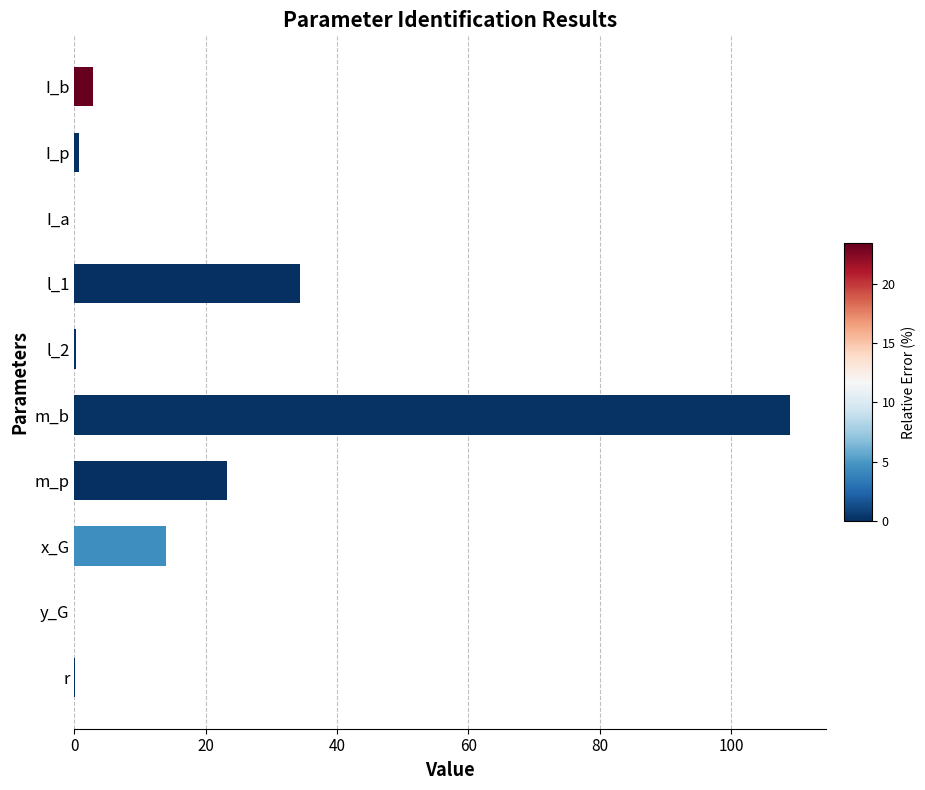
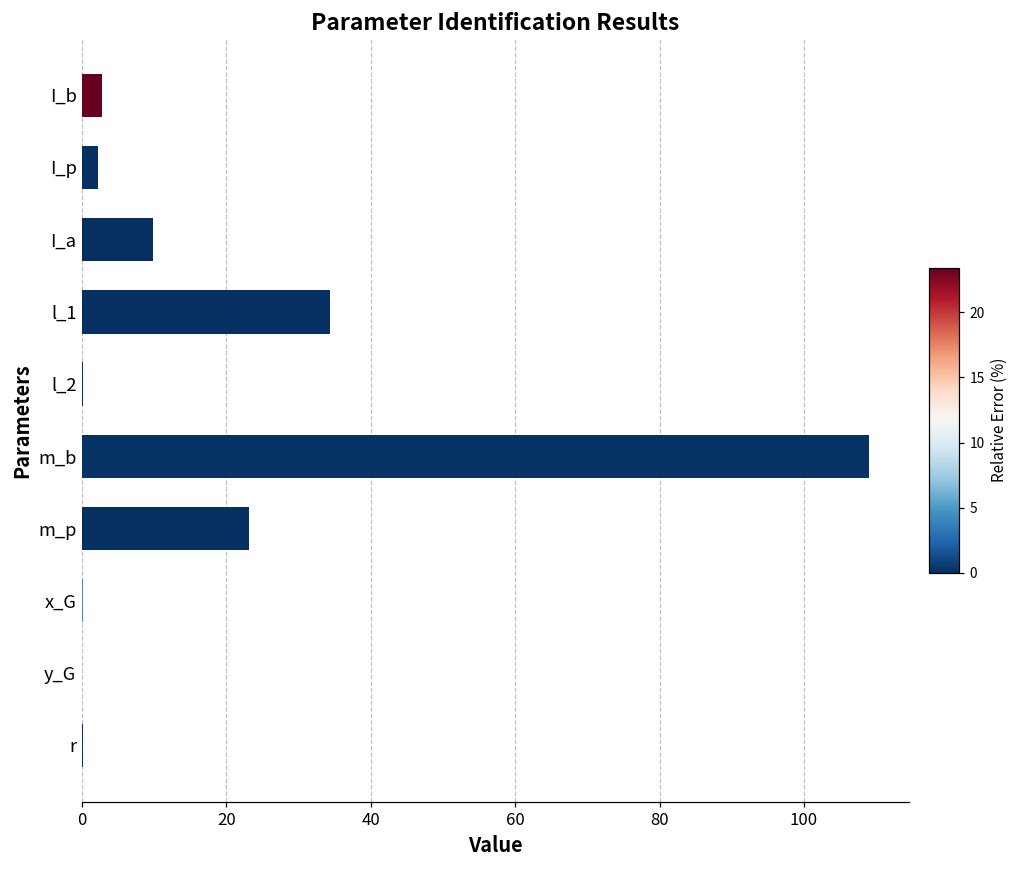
  {
    "I_b": 3,
-   "I_p": 1,
-   "I_a": 0,
+   "I_p": 2,
+   "I_a": 10,
    "l_1": 34,
    "m_b": 109,
    "m_p": 23,
-   "x_G": 14
+   "x_G": 0
  }
